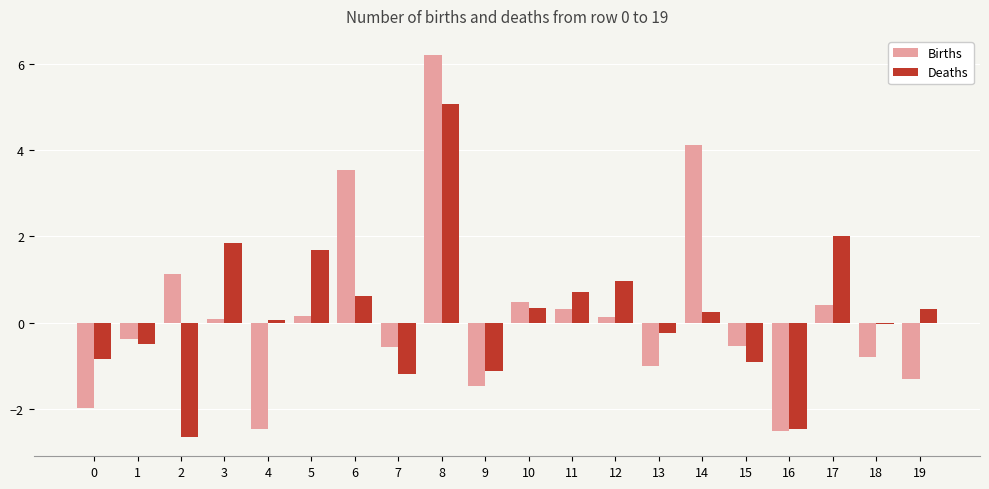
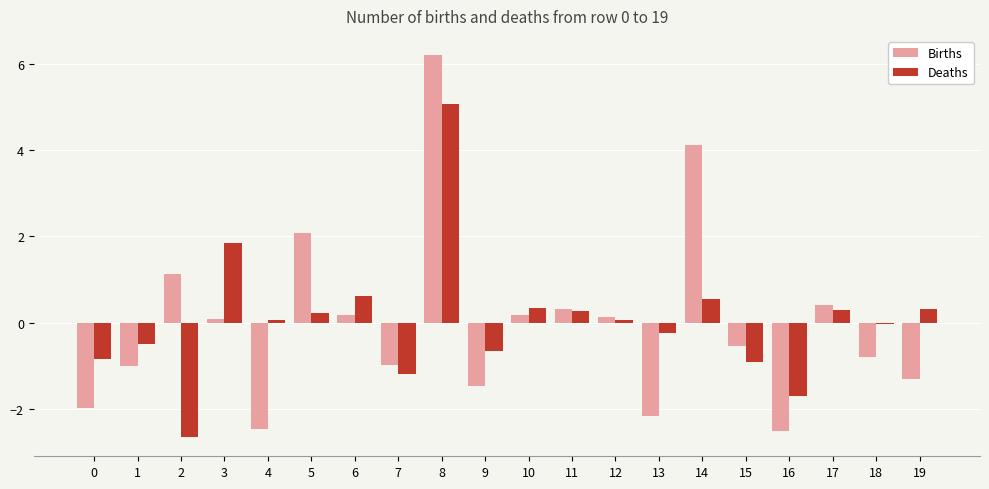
  {
    "Births": {
      "0": -2.0,
-     "1": -0.4,
+     "1": -1.0,
      "2": 1.1,
      "3": 0.1,
      "4": -2.5,
-     "5": 0.1,
-     "6": 3.5,
-     "7": -0.6,
+     "5": 2.1,
+     "6": 0.2,
+     "7": -1.0,
      "8": 6.2,
      "9": -1.5,
-     "10": 0.5,
+     "10": 0.2,
      "11": 0.3,
      "12": 0.1,
-     "13": -1.0,
+     "13": -2.2,
      "14": 4.1,
      "15": -0.5,
      "16": -2.5,
      "17": 0.4,
      "18": -0.8,
      "19": -1.3
    },
    "Deaths": {
      "0": -0.8,
      "1": -0.5,
      "2": -2.7,
      "3": 1.9,
      "4": 0.1,
-     "5": 1.7,
+     "5": 0.2,
      "6": 0.6,
      "7": -1.2,
      "8": 5.1,
-     "9": -1.1,
+     "9": -0.7,
      "10": 0.3,
-     "11": 0.7,
-     "12": 1.0,
+     "11": 0.3,
+     "12": 0.1,
      "13": -0.2,
-     "14": 0.3,
+     "14": 0.6,
      "15": -0.9,
-     "16": -2.5,
-     "17": 2.0,
+     "16": -1.7,
+     "17": 0.3,
      "19": 0.3
    }
  }
